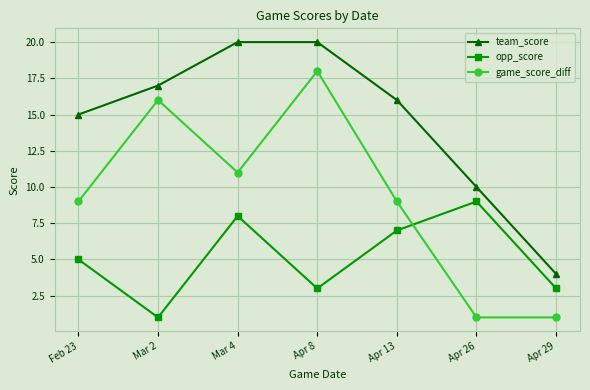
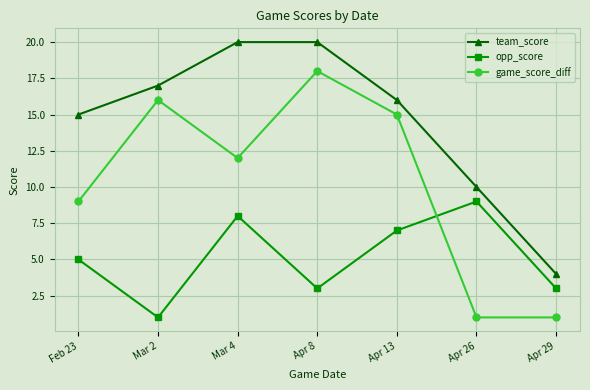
  {
    "game_score_diff": {
      "Feb 23": 9,
      "Mar 2": 16,
-     "Mar 4": 11,
+     "Mar 4": 12,
      "Apr 8": 18,
-     "Apr 13": 9,
+     "Apr 13": 15,
      "Apr 26": 1,
      "Apr 29": 1
    }
  }
